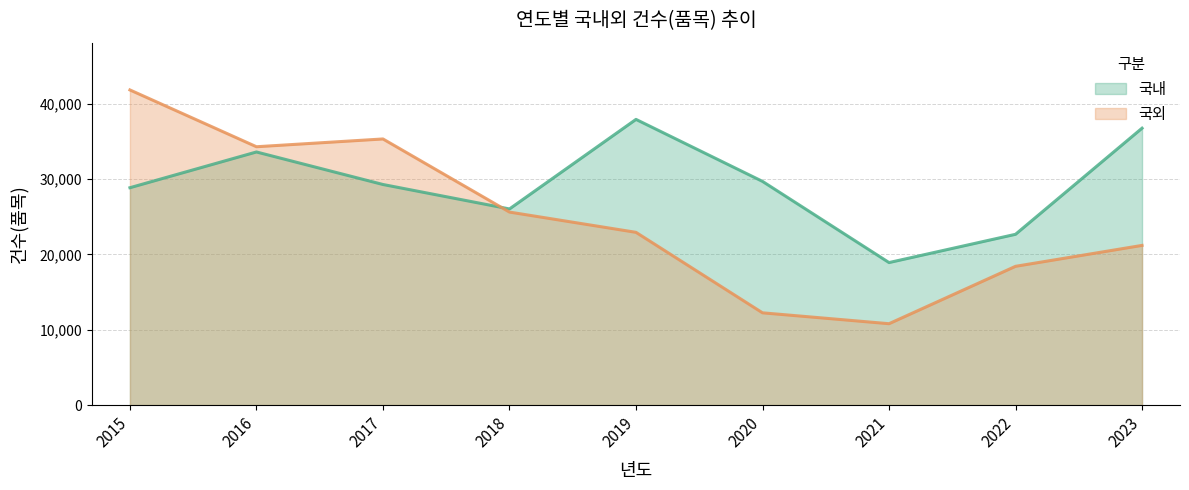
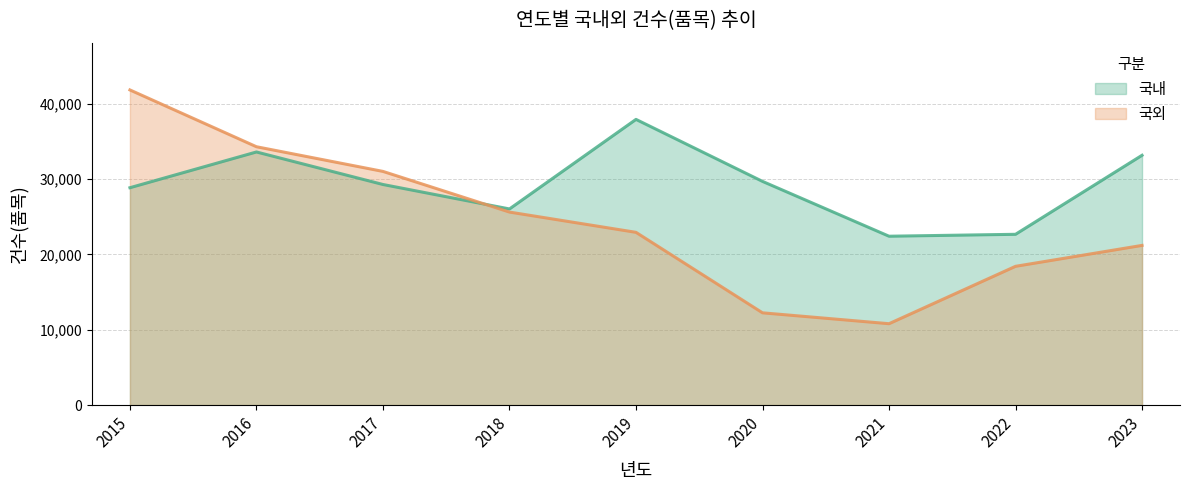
  {
    "국내": {
      "2015": "29,000",
      "2016": "34,000",
      "2017": "29,000",
      "2018": "26,000",
      "2019": "38,000",
      "2020": "30,000",
-     "2021": "19,000",
+     "2021": "22,000",
      "2022": "23,000",
-     "2023": "37,000"
+     "2023": "33,000"
    },
    "국외": {
      "2015": "42,000",
      "2016": "34,000",
-     "2017": "35,000",
+     "2017": "31,000",
      "2018": "26,000",
      "2019": "23,000",
      "2020": "12,000",
      "2021": "11,000",
      "2022": "18,000",
      "2023": "21,000"
    }
  }
